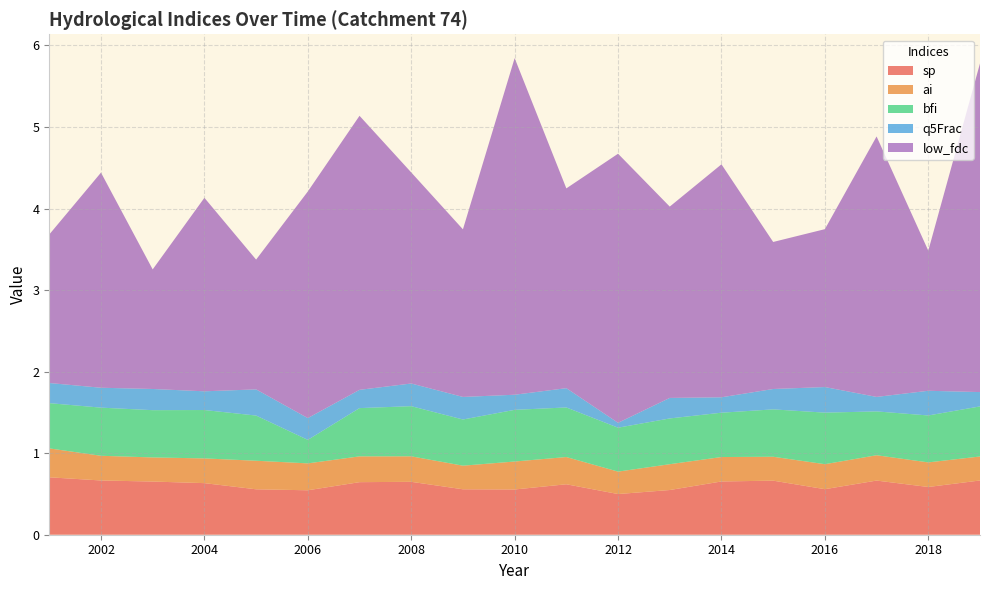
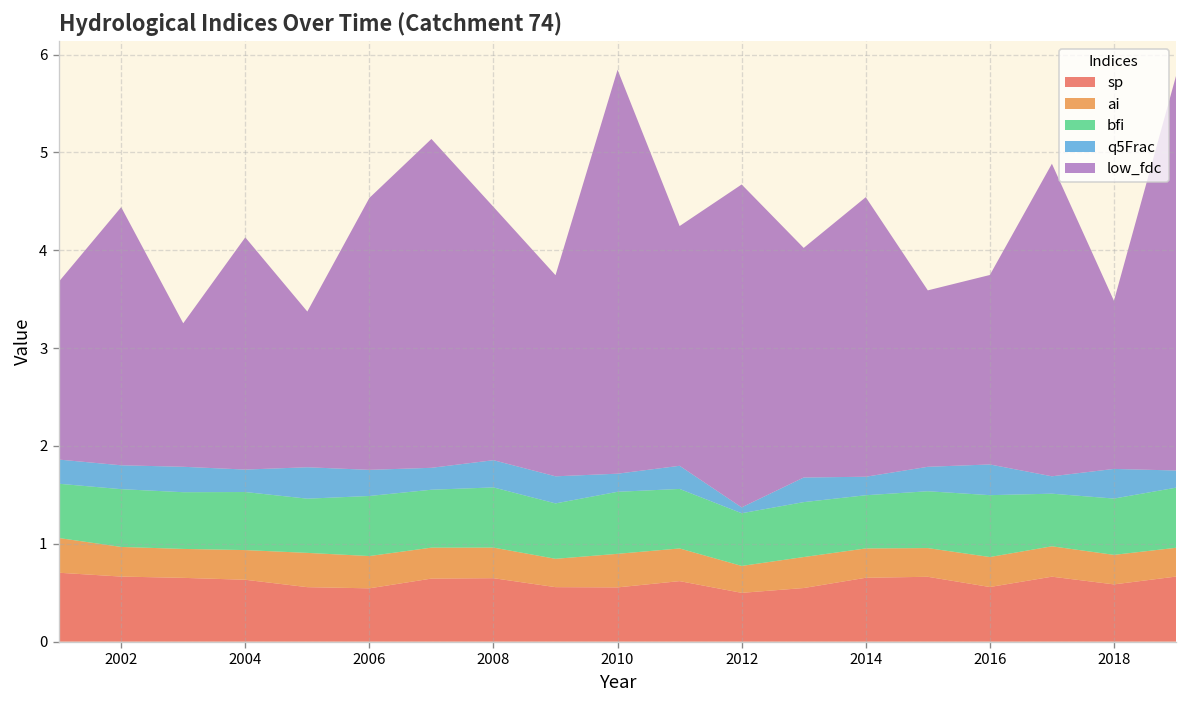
  {
    "bfi": {
      "2002": 0.6,
      "2004": 0.6,
-     "2006": 0.3,
+     "2006": 0.6,
      "2008": 0.6,
      "2010": 0.6,
      "2012": 0.5,
      "2014": 0.5,
      "2016": 0.6,
      "2018": 0.6
    },
    "q5Frac": {
      "2002": 0.2,
      "2004": 0.2,
      "2006": 0.3,
      "2008": 0.3,
      "2010": 0.2,
      "2012": 0.1,
      "2014": 0.2,
      "2016": 0.3,
      "2018": 0.3
    },
    "low_fdc": {
      "2002": 2.6,
      "2004": 2.4,
      "2006": 2.8,
      "2008": 2.6,
      "2010": 4.1,
      "2012": 3.3,
      "2014": 2.9,
      "2016": 1.9,
      "2018": 1.7
    }
  }
